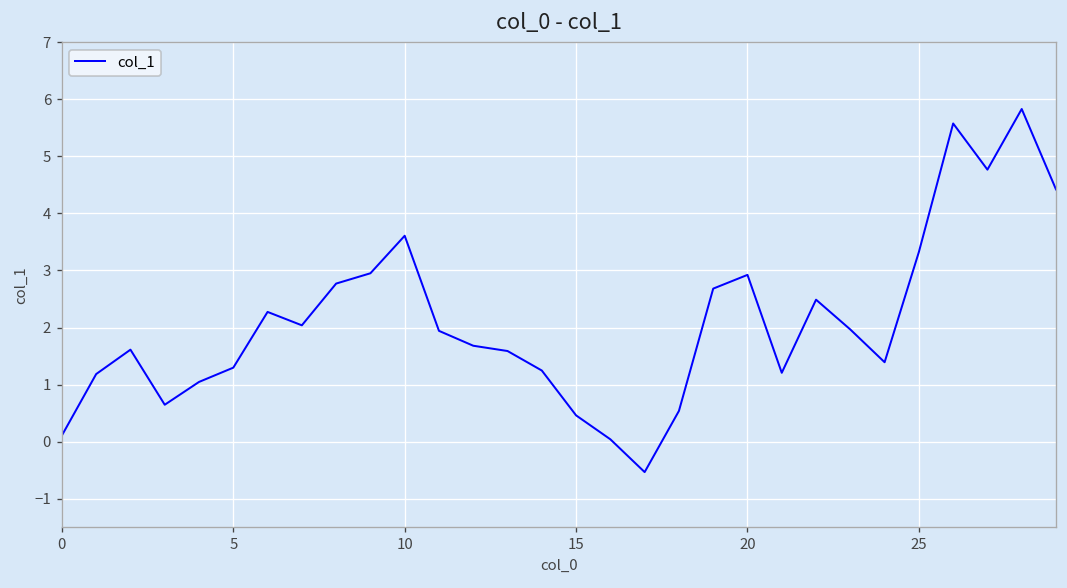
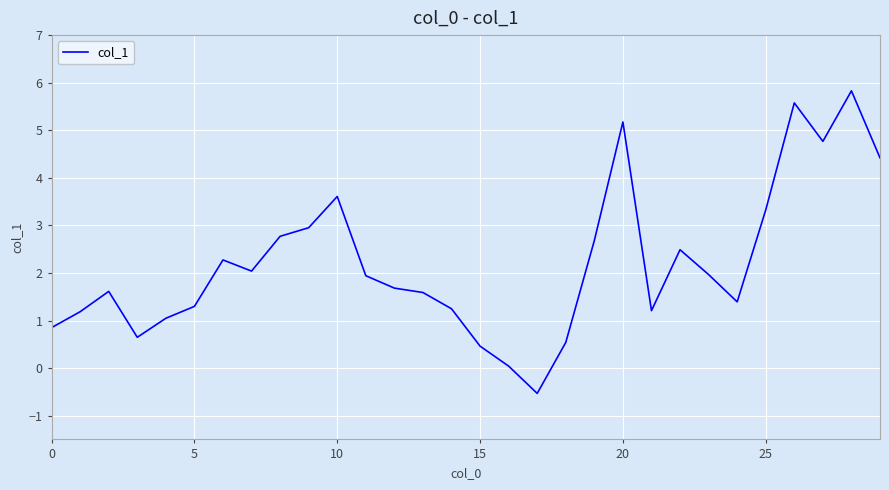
  {
-   "0": 0.1,
+   "0": 0.9,
    "5": 1.3,
    "10": 3.6,
    "15": 0.5,
-   "20": 2.9,
+   "20": 5.2,
    "25": 3.3
  }
